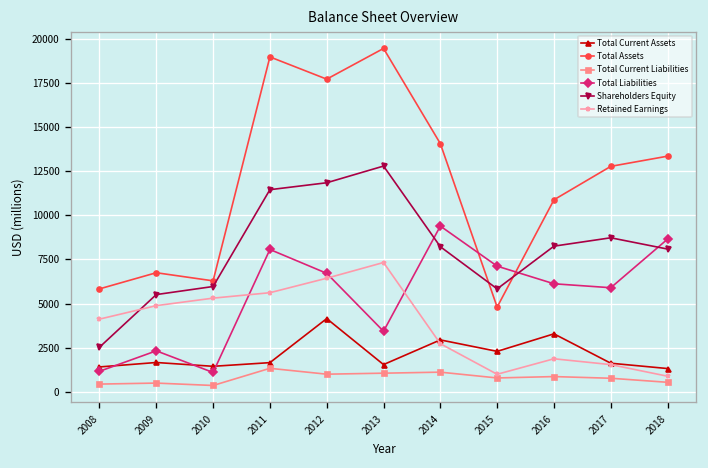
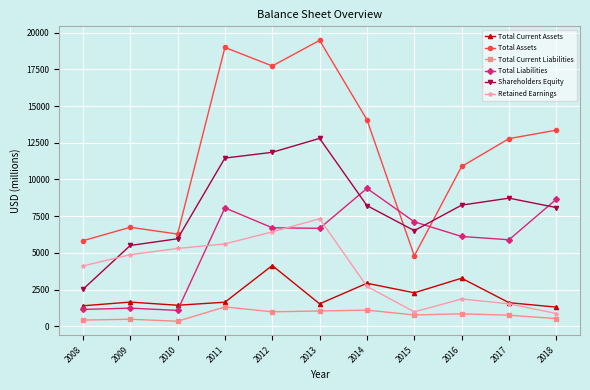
  {
    "Total Current Assets": {
      "2008": 1400,
      "2009": 1700,
      "2010": 1400,
      "2011": 1600,
      "2012": 4100,
      "2013": 1500,
      "2014": 2900,
      "2015": 2300,
      "2016": 3300,
      "2018": 1300
    },
    "Total Assets": {
      "2008": 5800,
      "2009": 6700,
      "2010": 6300,
      "2011": 19000,
      "2012": 17700,
      "2013": 19500,
      "2014": 14100,
      "2015": 4800,
      "2016": 10900,
      "2017": 12800,
      "2018": 13400
    },
    "Total Liabilities": {
      "2008": 1200,
-     "2009": 2300,
+     "2009": 1200,
      "2010": 1100,
      "2011": 8100,
      "2012": 6700,
-     "2013": 3400,
+     "2013": 6700,
      "2014": 9400,
      "2015": 7100,
      "2016": 6100,
      "2017": 5900,
      "2018": 8700
    },
    "Shareholders Equity": {
      "2008": 2500,
      "2009": 5500,
      "2010": 6000,
      "2011": 11500,
      "2012": 11900,
      "2013": 12800,
      "2014": 8200,
-     "2015": 5800,
+     "2015": 6500,
      "2016": 8300,
      "2017": 8700,
      "2018": 8100
    }
  }
